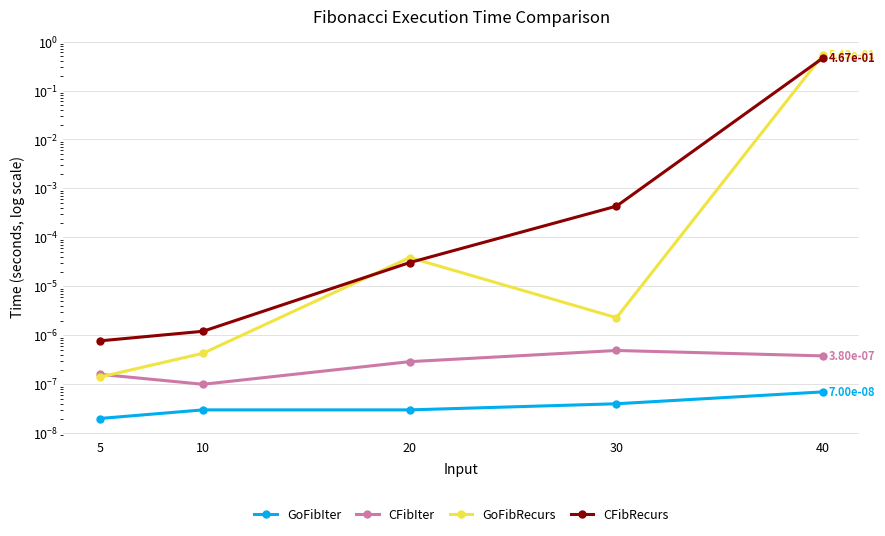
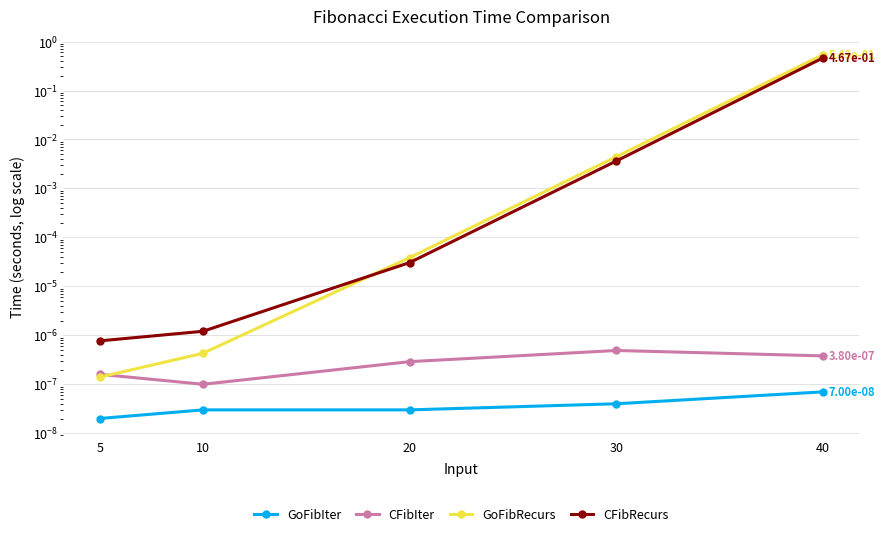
  {
    "GoFibIter": {
      "40": "7.00e-08"
    },
    "CFibIter": {
      "40": "3.80e-07"
    },
    "GoFibRecurs": {
      "5": "0.00000014",
      "10": "0.0000004",
      "20": "0.00004",
-     "30": "0.000002"
+     "30": "0.004"
    },
    "CFibRecurs": {
      "5": "0.0000008",
      "10": "0.0000012",
      "20": "0.00003",
-     "30": "0.0004"
+     "30": "0.004"
    }
  }
